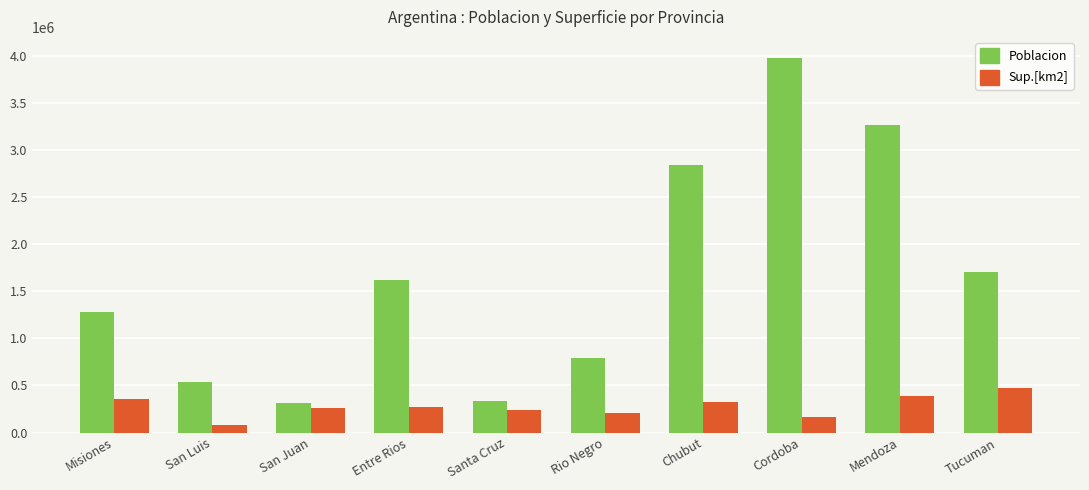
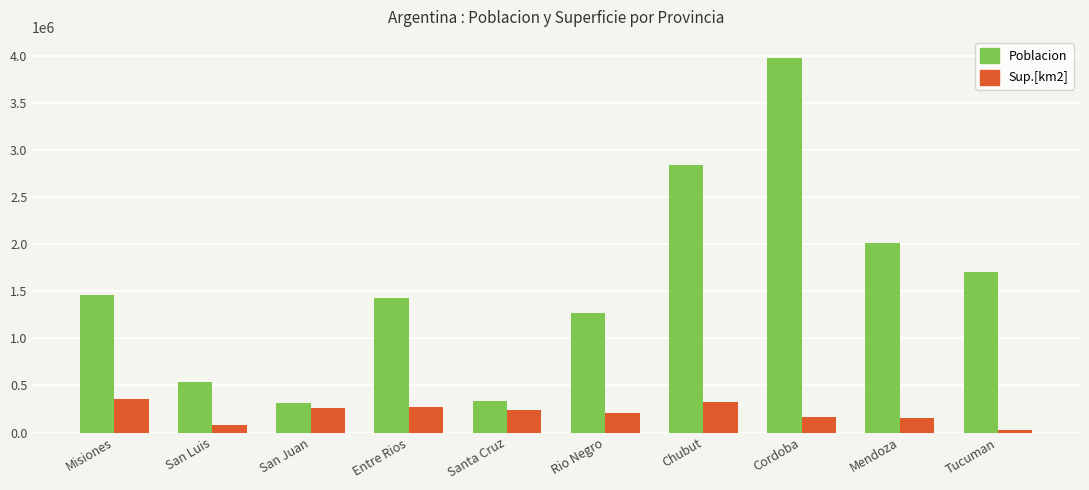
  {
    "Poblacion": {
-     "Misiones": 1300000,
+     "Misiones": 1500000,
      "San Luis": 500000,
      "San Juan": 300000,
-     "Entre Rios": 1600000,
+     "Entre Rios": 1400000,
      "Santa Cruz": 300000,
-     "Rio Negro": 800000,
+     "Rio Negro": 1300000,
      "Chubut": 2800000,
      "Cordoba": 4000000,
-     "Mendoza": 3300000,
+     "Mendoza": 2000000,
      "Tucuman": 1700000
    },
    "Sup.[km2]": {
      "Misiones": 400000,
      "San Luis": 100000,
      "San Juan": 300000,
      "Entre Rios": 300000,
      "Santa Cruz": 200000,
      "Rio Negro": 200000,
      "Chubut": 300000,
      "Cordoba": 200000,
-     "Mendoza": 400000,
-     "Tucuman": 500000
+     "Mendoza": 100000,
+     "Tucuman": 0
    }
  }
